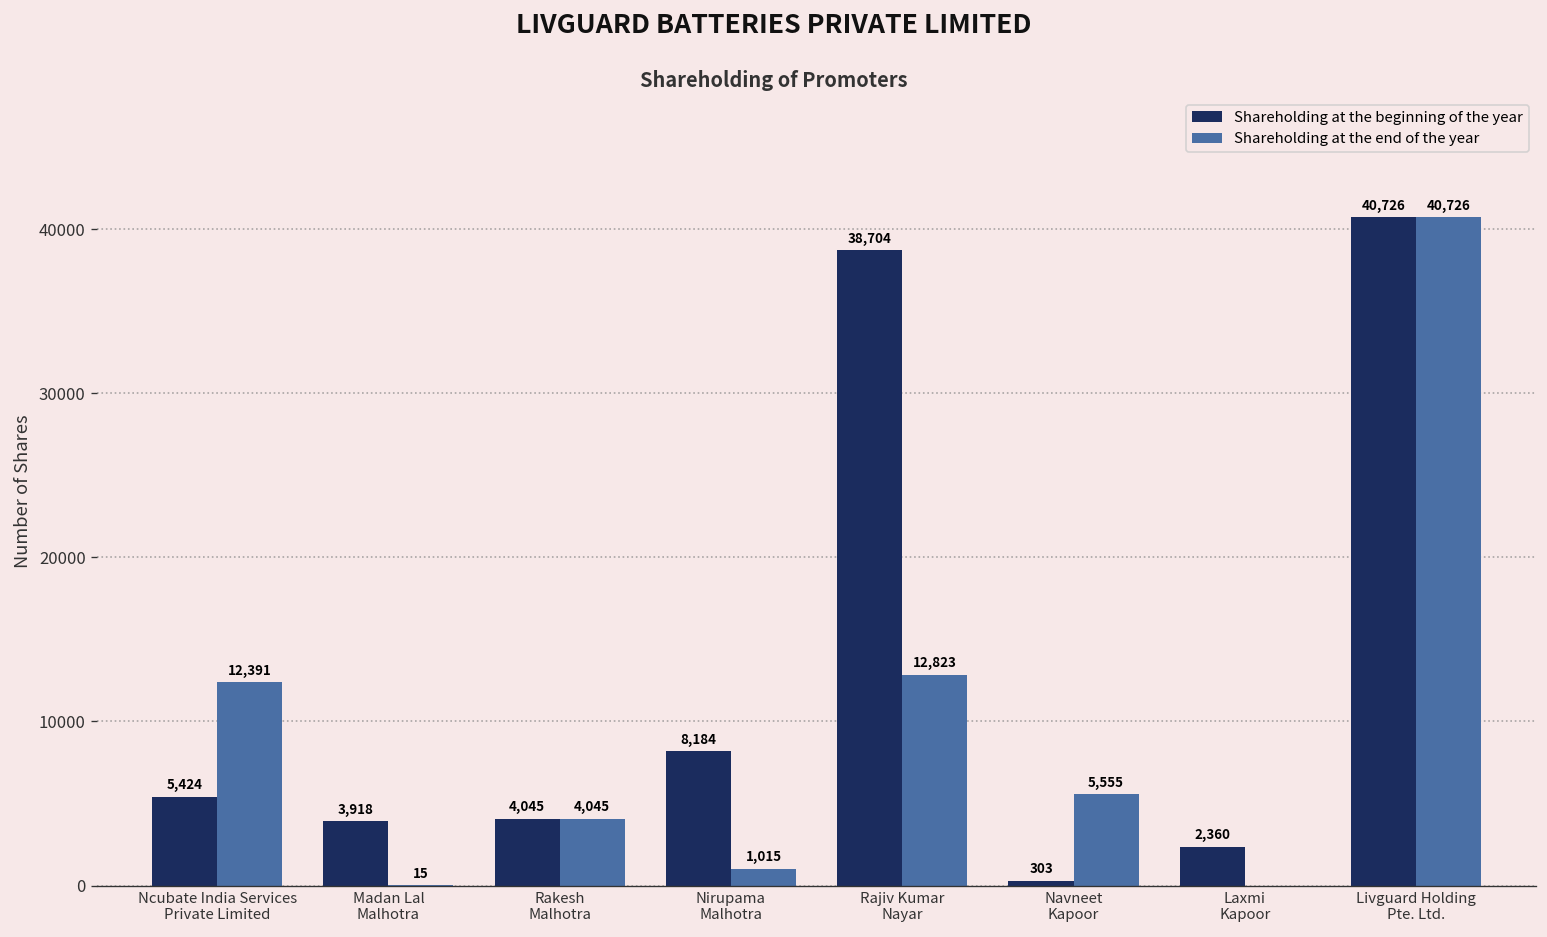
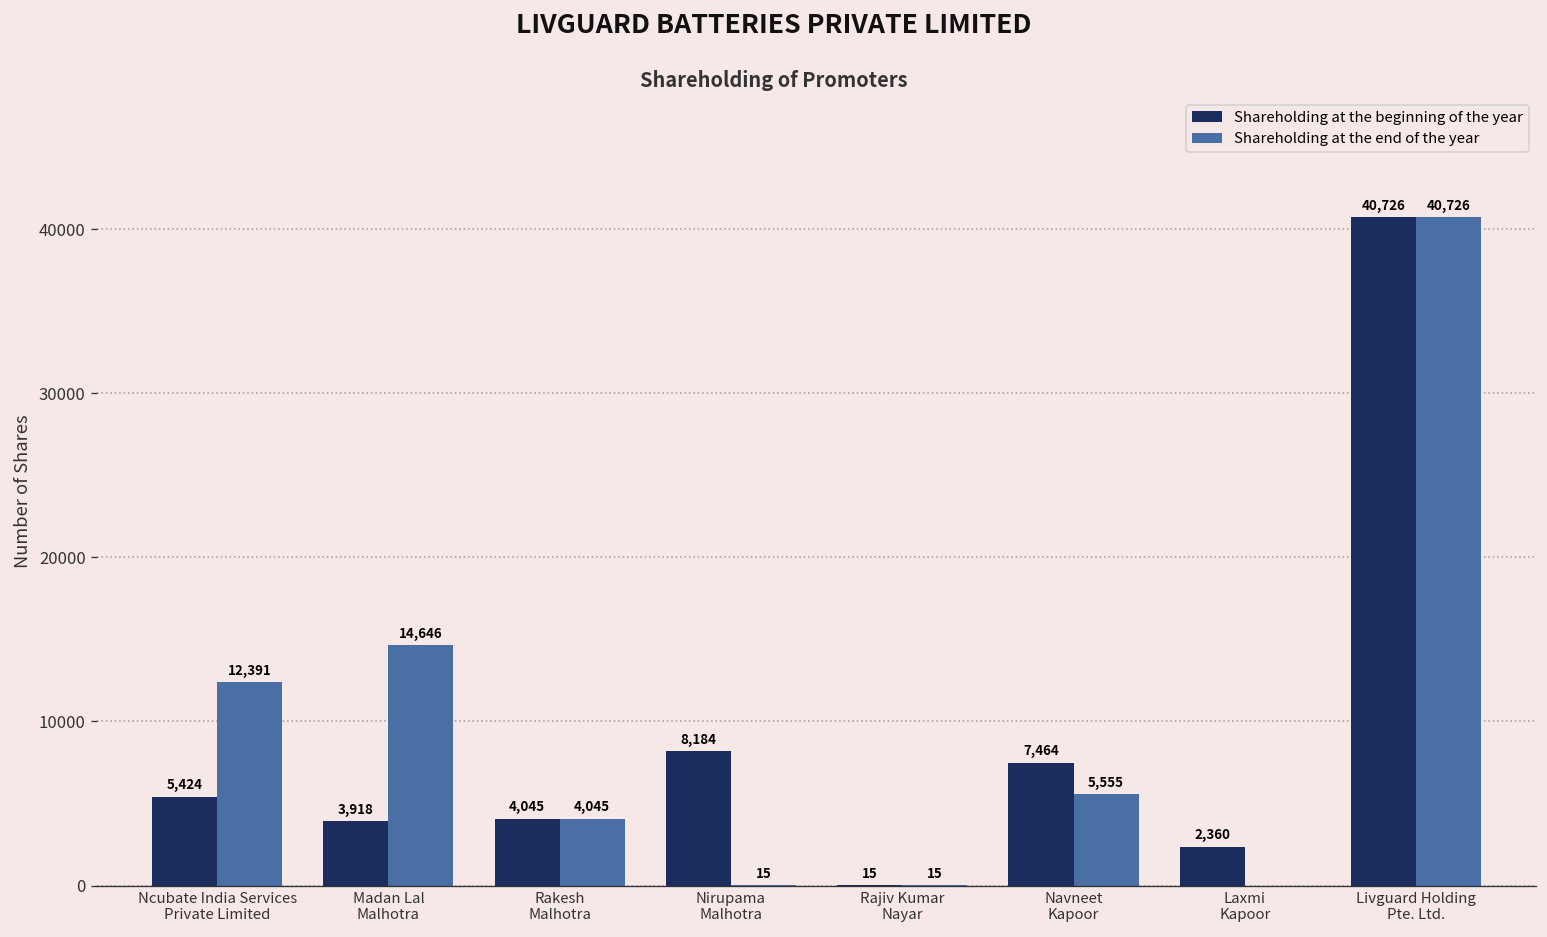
  {
    "Shareholding at the beginning of the year": {
      "Ncubate India Services Private Limited": "5,424",
      "Madan Lal Malhotra": "3,918",
      "Rakesh Malhotra": "4,045",
      "Nirupama Malhotra": "8,184",
-     "Rajiv Kumar Nayar": "38,704",
-     "Navneet Kapoor": "303",
+     "Rajiv Kumar Nayar": "15",
+     "Navneet Kapoor": "7,464",
      "Laxmi Kapoor": "2,360",
      "Livguard Holding Pte. Ltd.": "40,726"
    },
    "Shareholding at the end of the year": {
      "Ncubate India Services Private Limited": "12,391",
-     "Madan Lal Malhotra": "15",
+     "Madan Lal Malhotra": "14,646",
      "Rakesh Malhotra": "4,045",
-     "Nirupama Malhotra": "1,015",
-     "Rajiv Kumar Nayar": "12,823",
+     "Nirupama Malhotra": "15",
+     "Rajiv Kumar Nayar": "15",
      "Navneet Kapoor": "5,555",
      "Livguard Holding Pte. Ltd.": "40,726"
    }
  }
